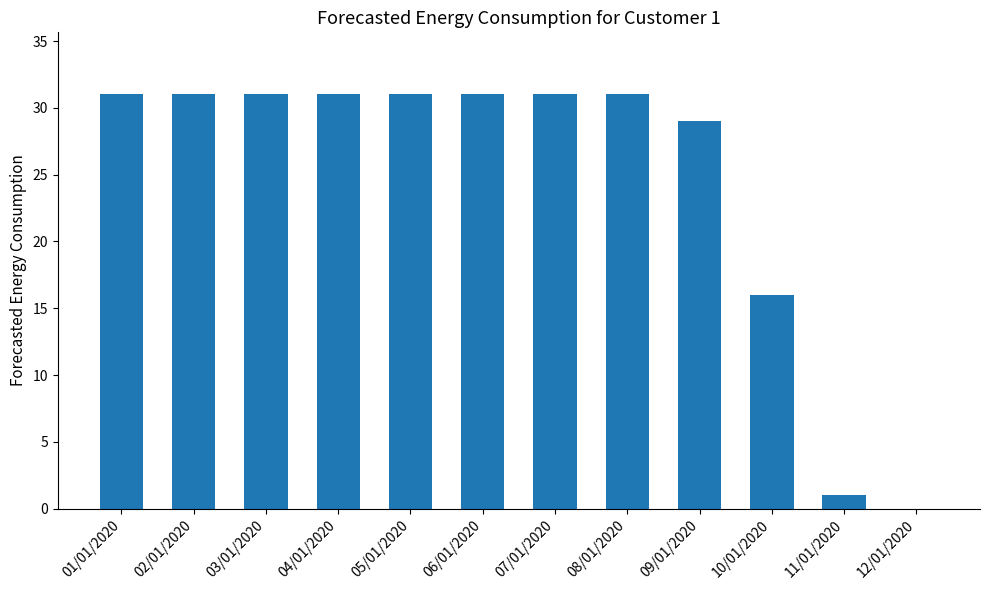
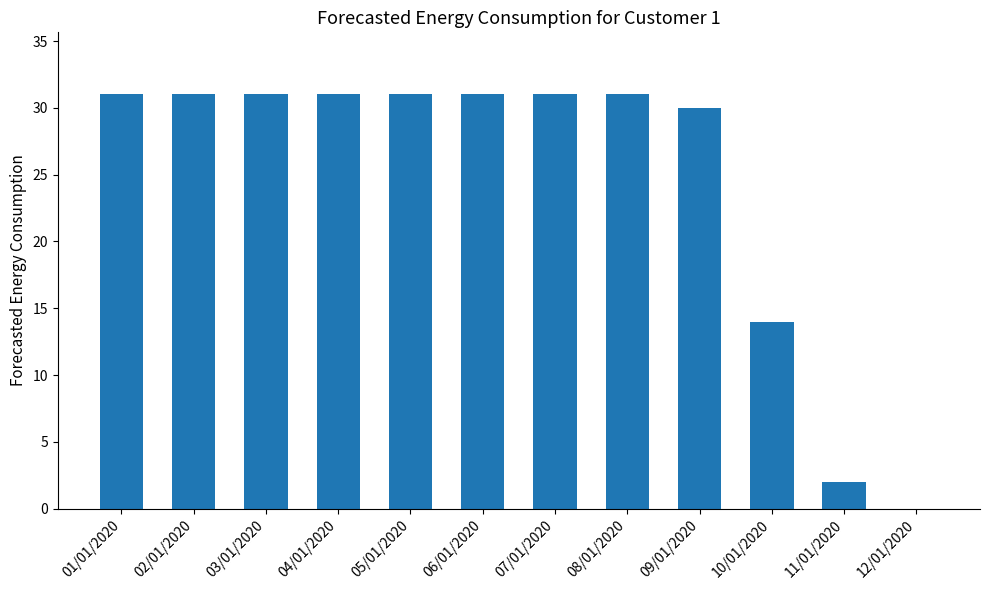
  {
    "01/01/2020": 31,
    "02/01/2020": 31,
    "03/01/2020": 31,
    "04/01/2020": 31,
    "05/01/2020": 31,
    "06/01/2020": 31,
    "07/01/2020": 31,
    "08/01/2020": 31,
-   "09/01/2020": 29,
-   "10/01/2020": 16,
-   "11/01/2020": 1,
+   "09/01/2020": 30,
+   "10/01/2020": 14,
+   "11/01/2020": 2,
    "12/01/2020": 0
  }
